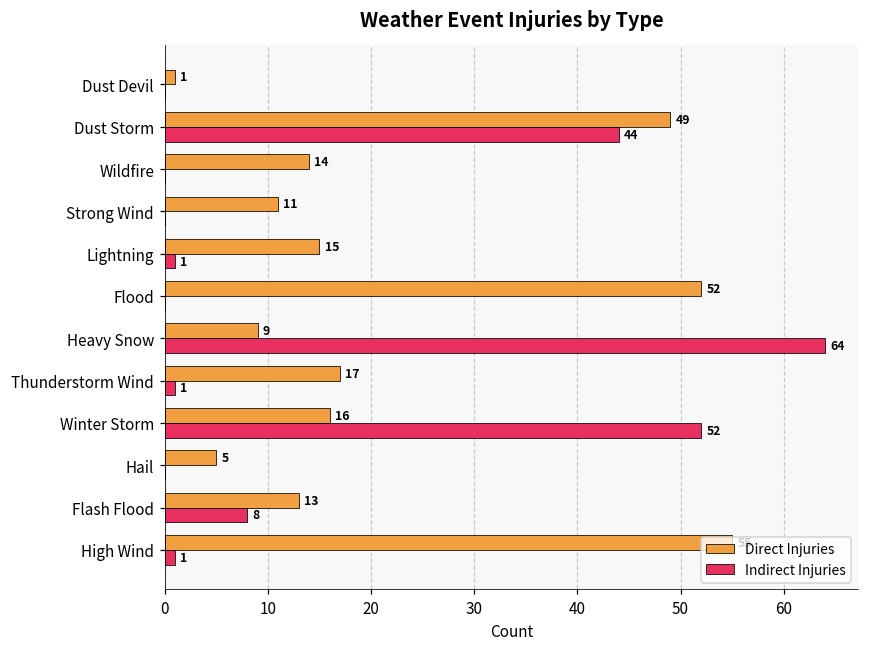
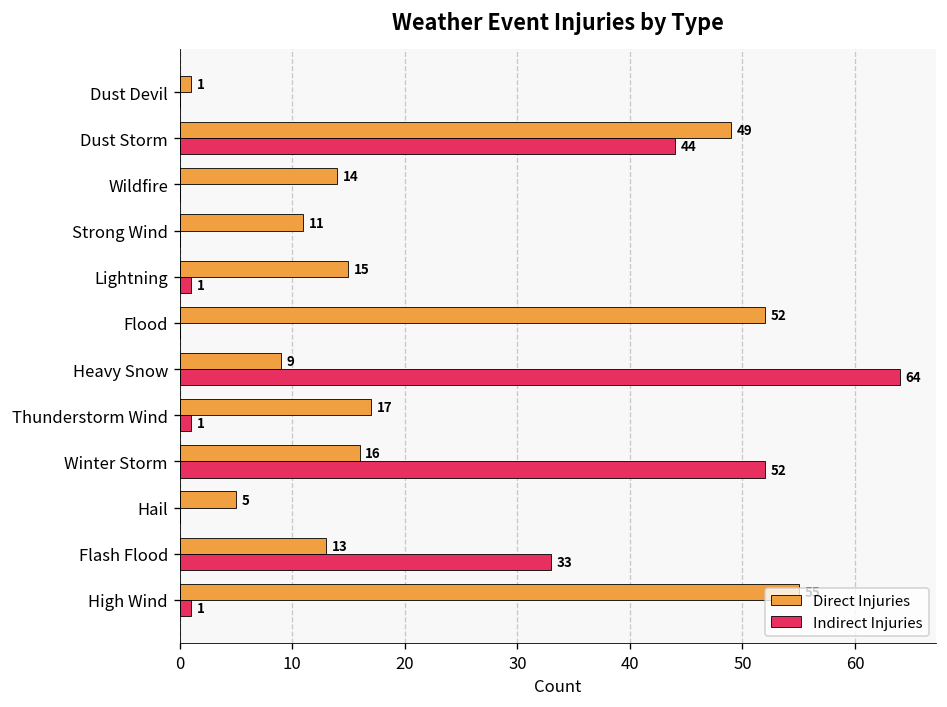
  {
    "Direct Injuries": {
      "Dust Devil": 1,
      "Dust Storm": 49,
      "Wildfire": 14,
      "Strong Wind": 11,
      "Lightning": 15,
      "Flood": 52,
      "Heavy Snow": 9,
      "Thunderstorm Wind": 17,
      "Winter Storm": 16,
      "Hail": 5,
      "Flash Flood": 13
    },
    "Indirect Injuries": {
      "Dust Storm": 44,
      "Lightning": 1,
      "Heavy Snow": 64,
      "Thunderstorm Wind": 1,
      "Winter Storm": 52,
-     "Flash Flood": 8,
+     "Flash Flood": 33,
      "High Wind": 1
    }
  }
